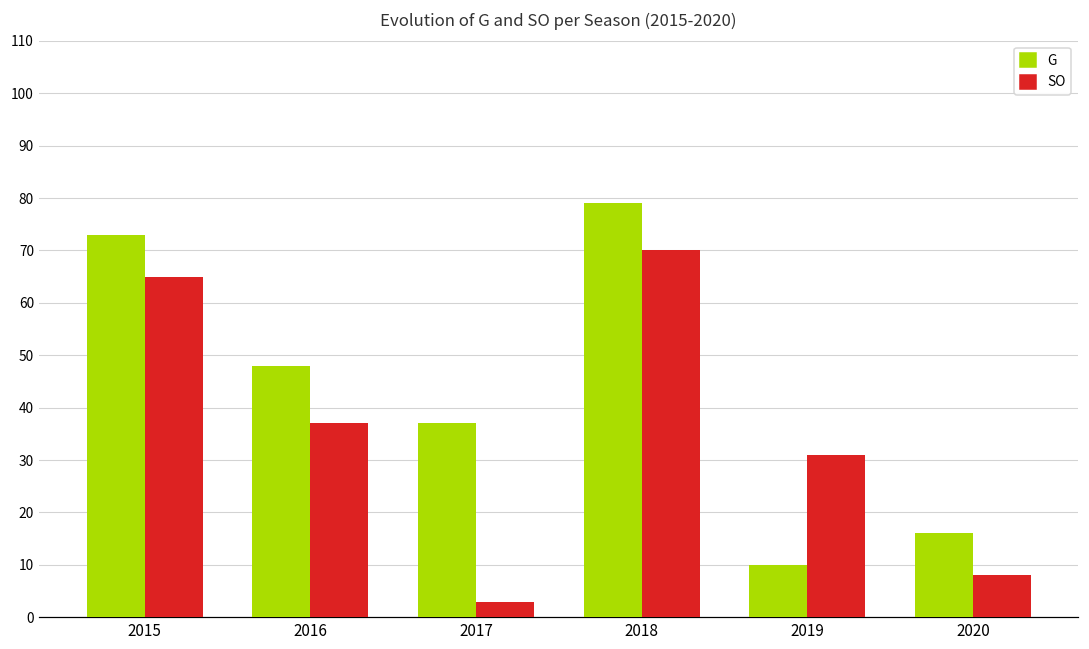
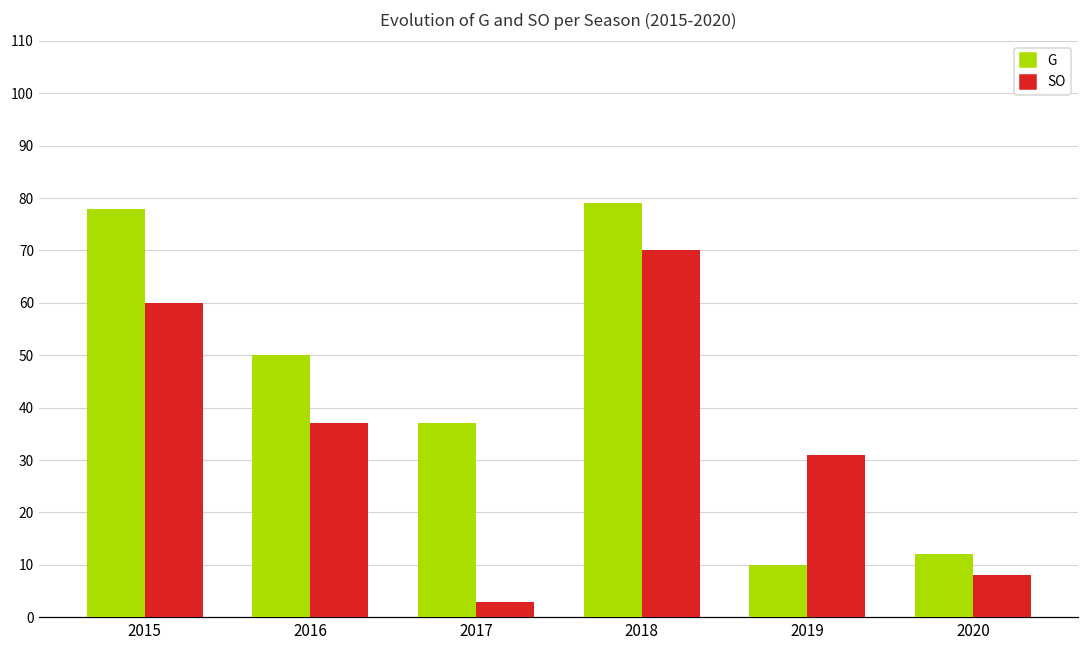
  {
    "G": {
-     "2015": 73,
-     "2016": 48,
+     "2015": 78,
+     "2016": 50,
      "2017": 37,
      "2018": 79,
      "2019": 10,
-     "2020": 16
+     "2020": 12
    },
    "SO": {
-     "2015": 65,
+     "2015": 60,
      "2016": 37,
      "2017": 3,
      "2018": 70,
      "2019": 31,
      "2020": 8
    }
  }
